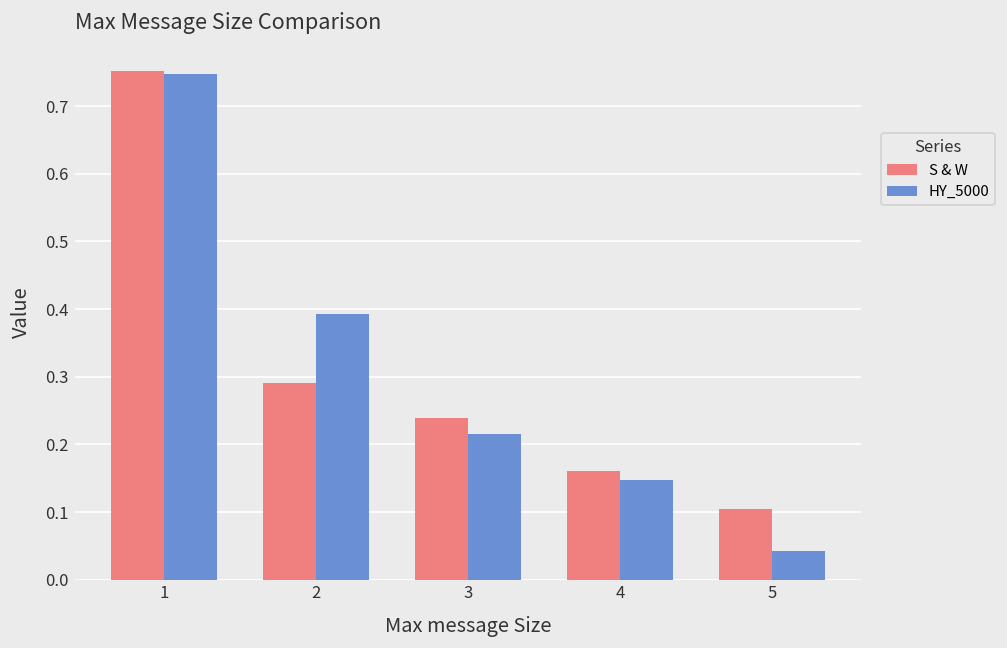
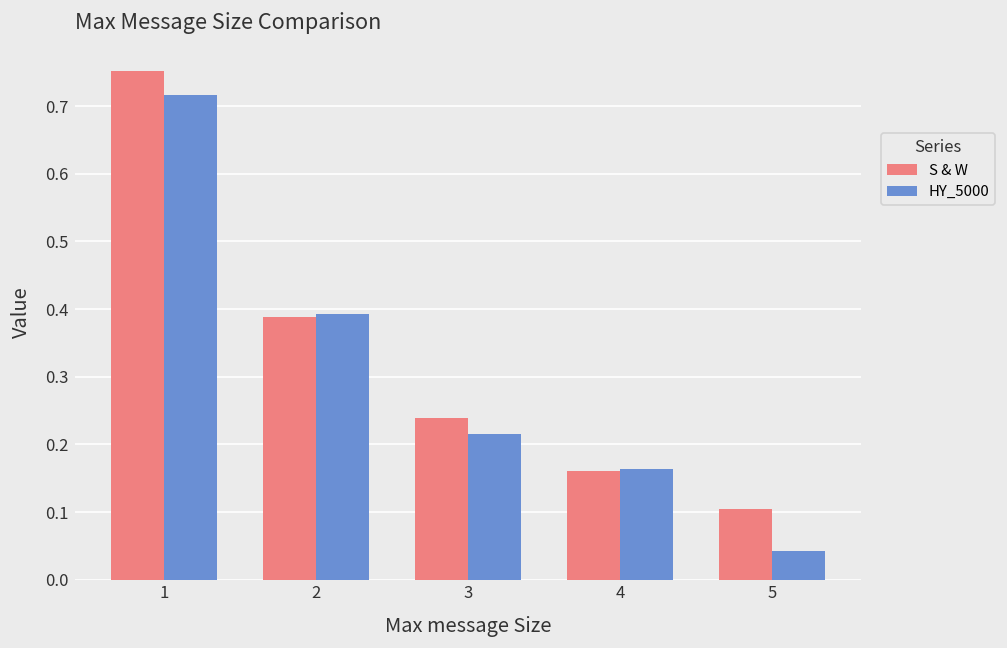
  {
    "S & W": {
      "1": 0.75,
-     "2": 0.29,
+     "2": 0.39,
      "3": 0.24,
      "4": 0.16,
      "5": 0.10
    },
    "HY_5000": {
-     "1": 0.75,
+     "1": 0.72,
      "2": 0.39,
      "3": 0.22,
-     "4": 0.15,
+     "4": 0.16,
      "5": 0.04
    }
  }
